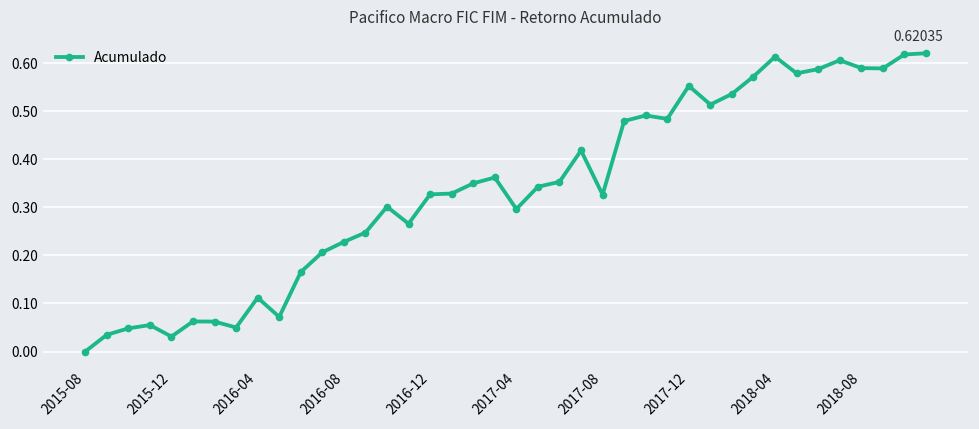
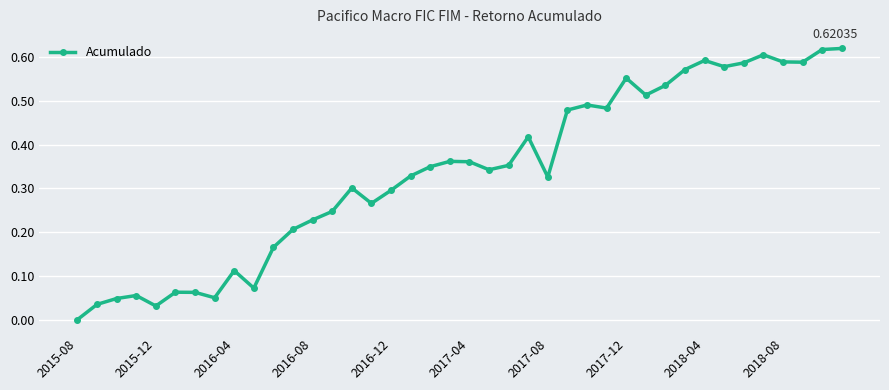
  {
    "2015-08": 0.00,
    "2015-12": 0.03,
    "2016-04": 0.11,
    "2016-08": 0.23,
-   "2016-12": 0.33,
-   "2017-04": 0.30,
+   "2016-12": 0.30,
+   "2017-04": 0.36,
    "2017-08": 0.33,
    "2017-12": 0.55,
-   "2018-04": 0.61,
+   "2018-04": 0.59,
    "2018-08": 0.59
  }
